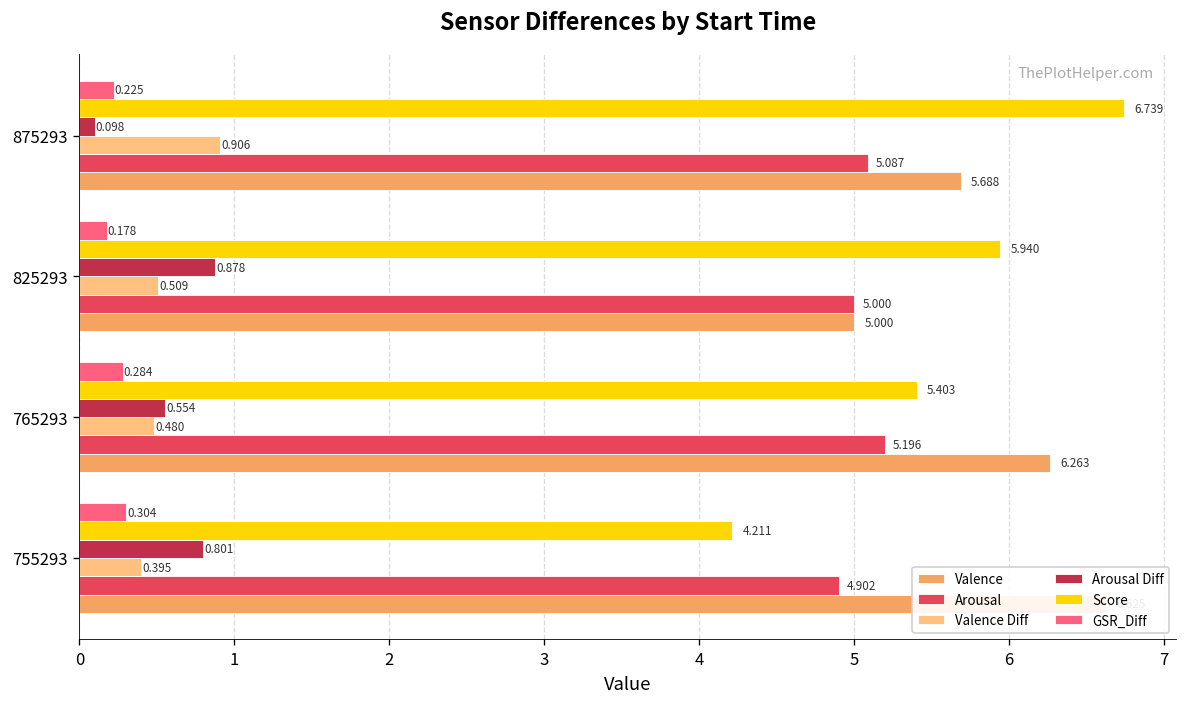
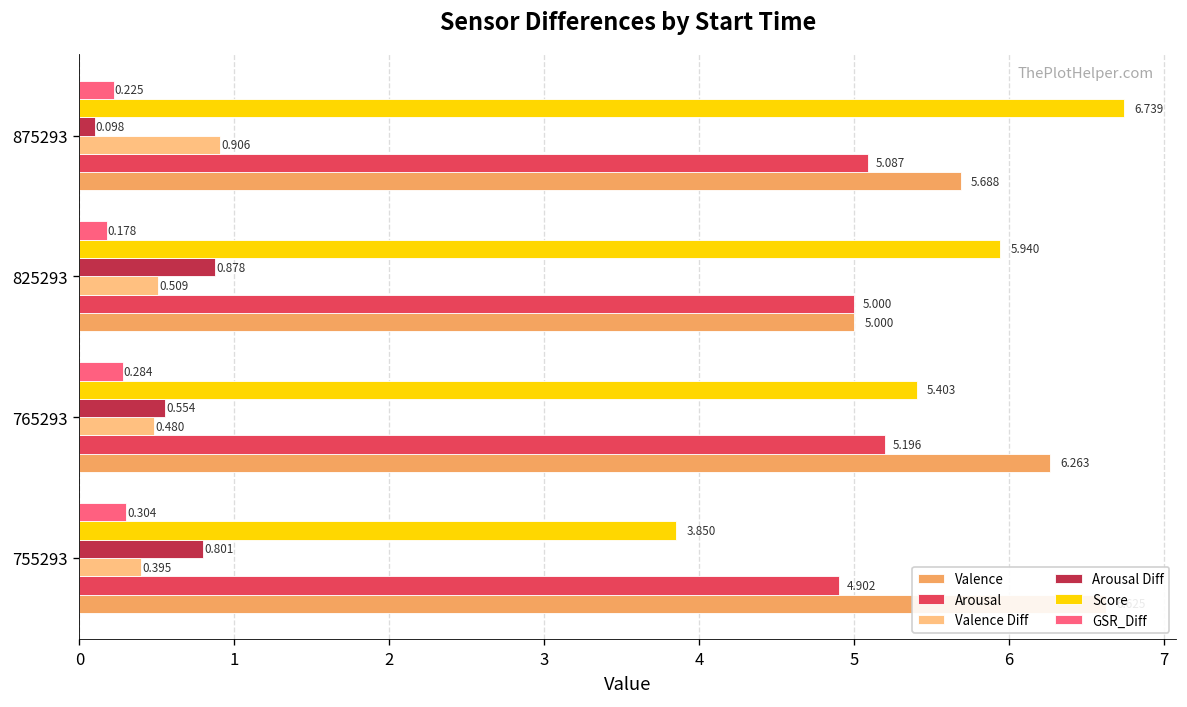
  {
    "Score": {
      "875293": 6.739,
      "825293": 5.940,
      "765293": 5.403,
-     "755293": 4.211
+     "755293": 3.850
    }
  }
